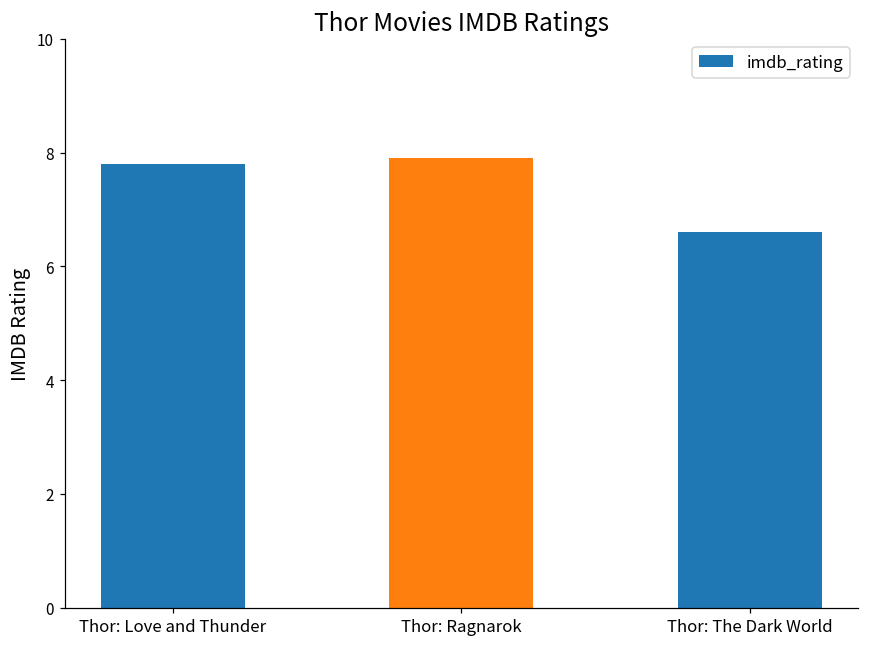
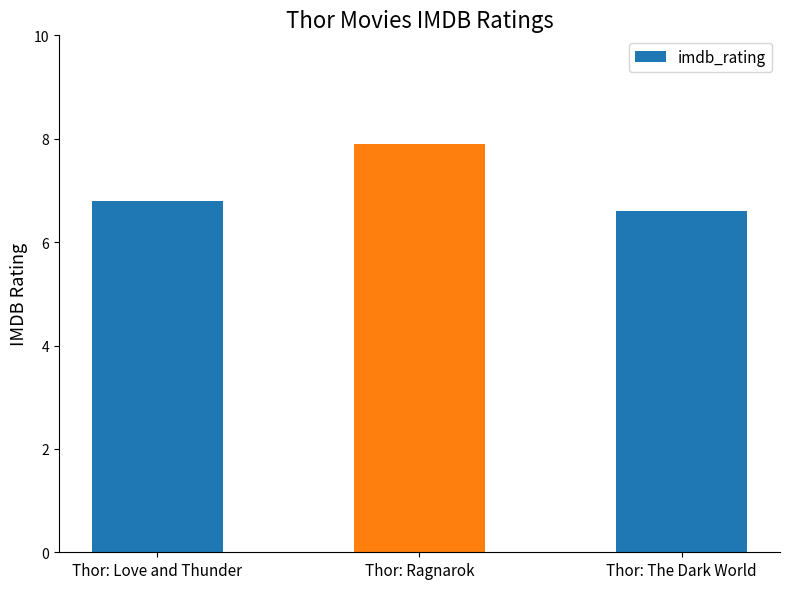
  {
-   "Thor: Love and Thunder": 7.8,
+   "Thor: Love and Thunder": 6.8,
    "Thor: Ragnarok": 7.9,
    "Thor: The Dark World": 6.6
  }
